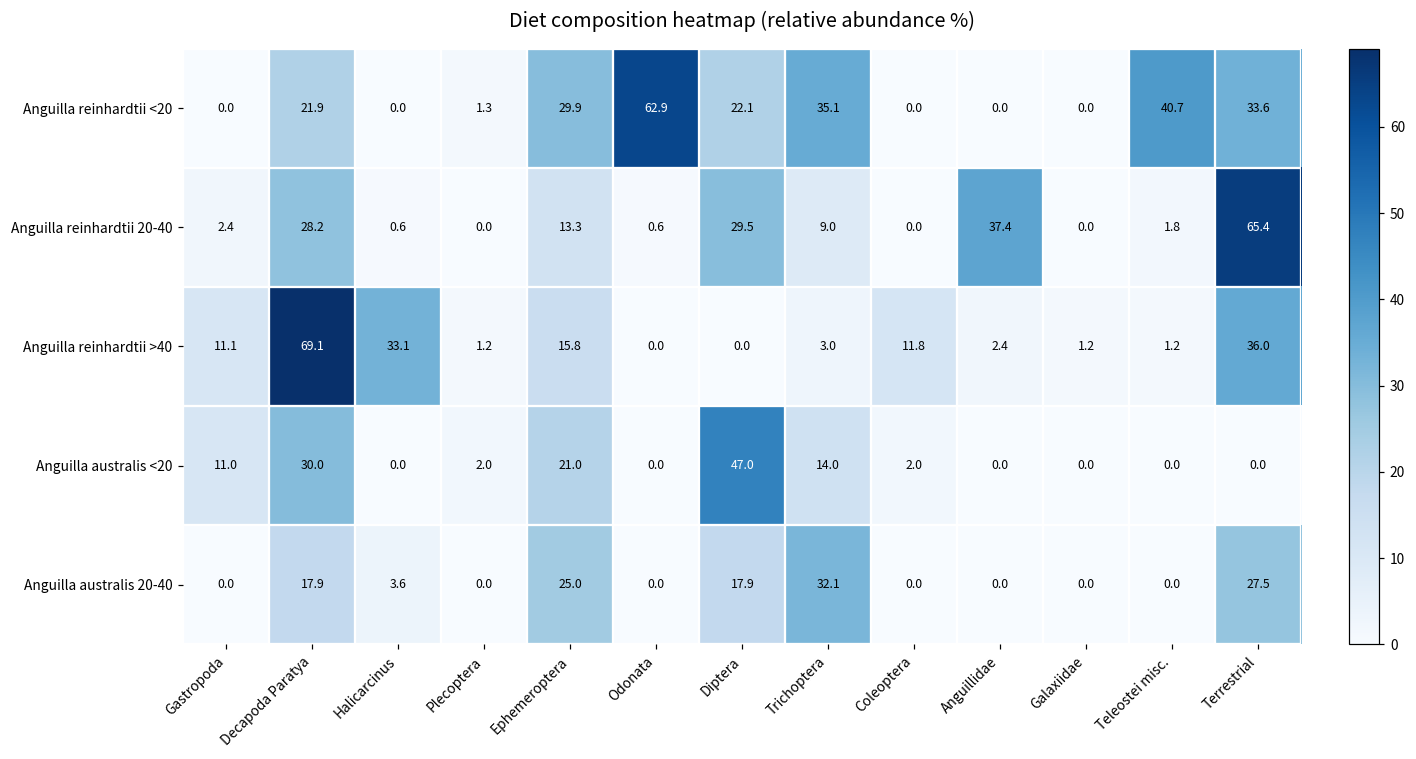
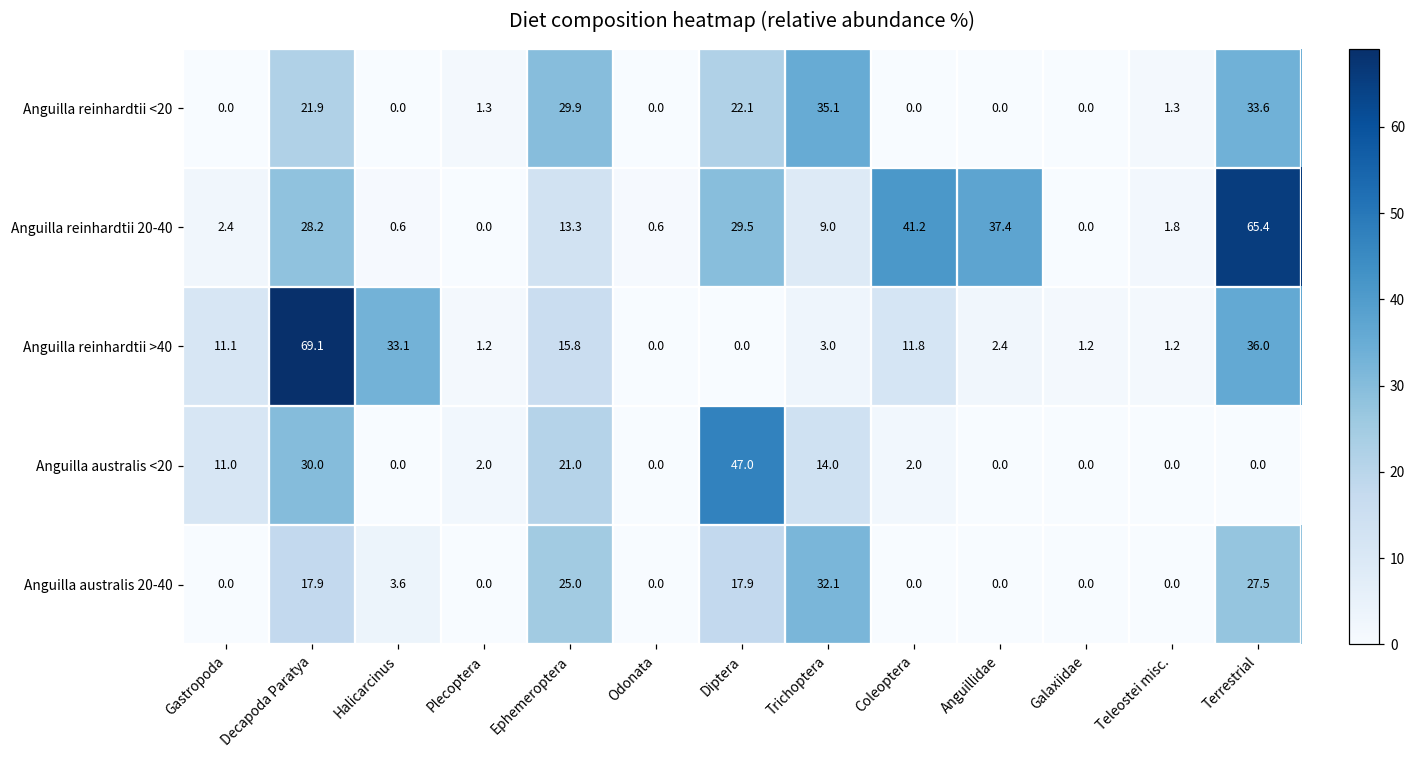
  {
    "Anguilla reinhardtii <20": {
      "Gastropoda": 0.0,
      "Decapoda Paratya": 21.9,
      "Halicarcinus": 0.0,
      "Plecoptera": 1.3,
      "Ephemeroptera": 29.9,
-     "Odonata": 62.9,
+     "Odonata": 0.0,
      "Diptera": 22.1,
      "Trichoptera": 35.1,
      "Coleoptera": 0.0,
      "Anguillidae": 0.0,
      "Galaxiidae": 0.0,
-     "Teleostei misc.": 40.7,
+     "Teleostei misc.": 1.3,
      "Terrestrial": 33.6
    },
    "Anguilla reinhardtii 20-40": {
      "Gastropoda": 2.4,
      "Decapoda Paratya": 28.2,
      "Halicarcinus": 0.6,
      "Plecoptera": 0.0,
      "Ephemeroptera": 13.3,
      "Odonata": 0.6,
      "Diptera": 29.5,
      "Trichoptera": 9.0,
-     "Coleoptera": 0.0,
+     "Coleoptera": 41.2,
      "Anguillidae": 37.4,
      "Galaxiidae": 0.0,
      "Teleostei misc.": 1.8,
      "Terrestrial": 65.4
    },
    "Anguilla reinhardtii >40": {
      "Gastropoda": 11.1,
      "Decapoda Paratya": 69.1,
      "Halicarcinus": 33.1,
      "Plecoptera": 1.2,
      "Ephemeroptera": 15.8,
      "Odonata": 0.0,
      "Diptera": 0.0,
      "Trichoptera": 3.0,
      "Coleoptera": 11.8,
      "Anguillidae": 2.4,
      "Galaxiidae": 1.2,
      "Teleostei misc.": 1.2,
      "Terrestrial": 36.0
    },
    "Anguilla australis <20": {
      "Gastropoda": 11.0,
      "Decapoda Paratya": 30.0,
      "Halicarcinus": 0.0,
      "Plecoptera": 2.0,
      "Ephemeroptera": 21.0,
      "Odonata": 0.0,
      "Diptera": 47.0,
      "Trichoptera": 14.0,
      "Coleoptera": 2.0,
      "Anguillidae": 0.0,
      "Galaxiidae": 0.0,
      "Teleostei misc.": 0.0,
      "Terrestrial": 0.0
    },
    "Anguilla australis 20-40": {
      "Gastropoda": 0.0,
      "Decapoda Paratya": 17.9,
      "Halicarcinus": 3.6,
      "Plecoptera": 0.0,
      "Ephemeroptera": 25.0,
      "Odonata": 0.0,
      "Diptera": 17.9,
      "Trichoptera": 32.1,
      "Coleoptera": 0.0,
      "Anguillidae": 0.0,
      "Galaxiidae": 0.0,
      "Teleostei misc.": 0.0,
      "Terrestrial": 27.5
    }
  }
